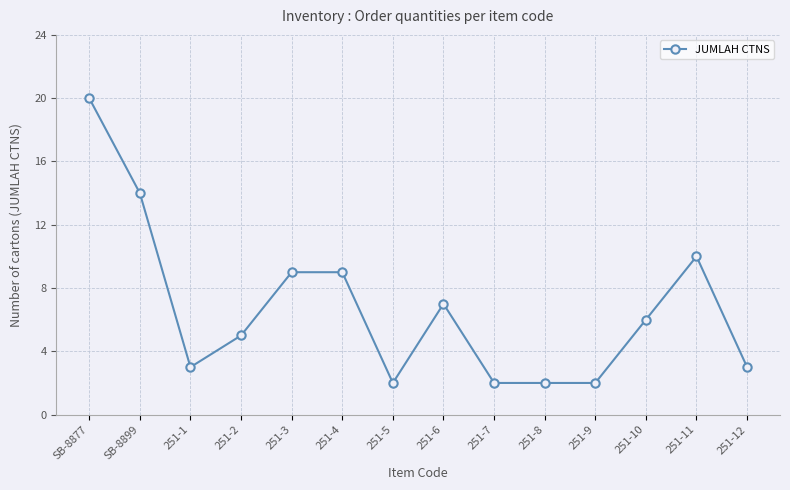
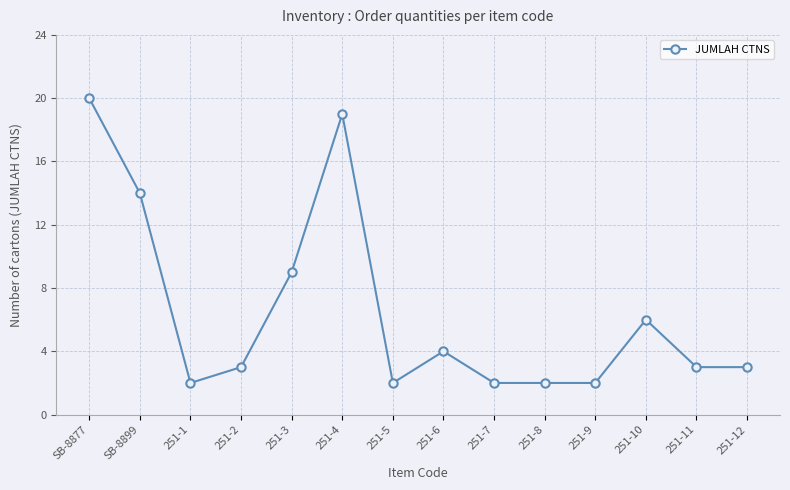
  {
    "SB-8877": 20,
    "SB-8899": 14,
-   "251-1": 3,
-   "251-2": 5,
+   "251-1": 2,
+   "251-2": 3,
    "251-3": 9,
-   "251-4": 9,
+   "251-4": 19,
    "251-5": 2,
-   "251-6": 7,
+   "251-6": 4,
    "251-7": 2,
    "251-8": 2,
    "251-9": 2,
    "251-10": 6,
-   "251-11": 10,
+   "251-11": 3,
    "251-12": 3
  }
